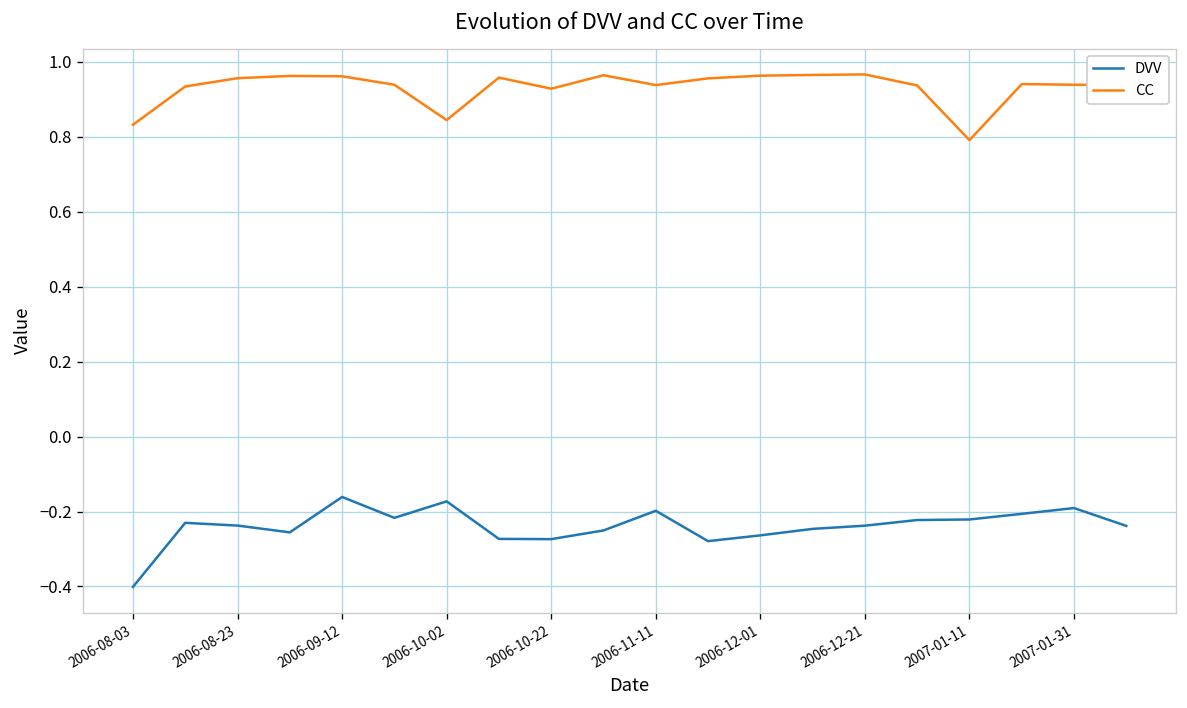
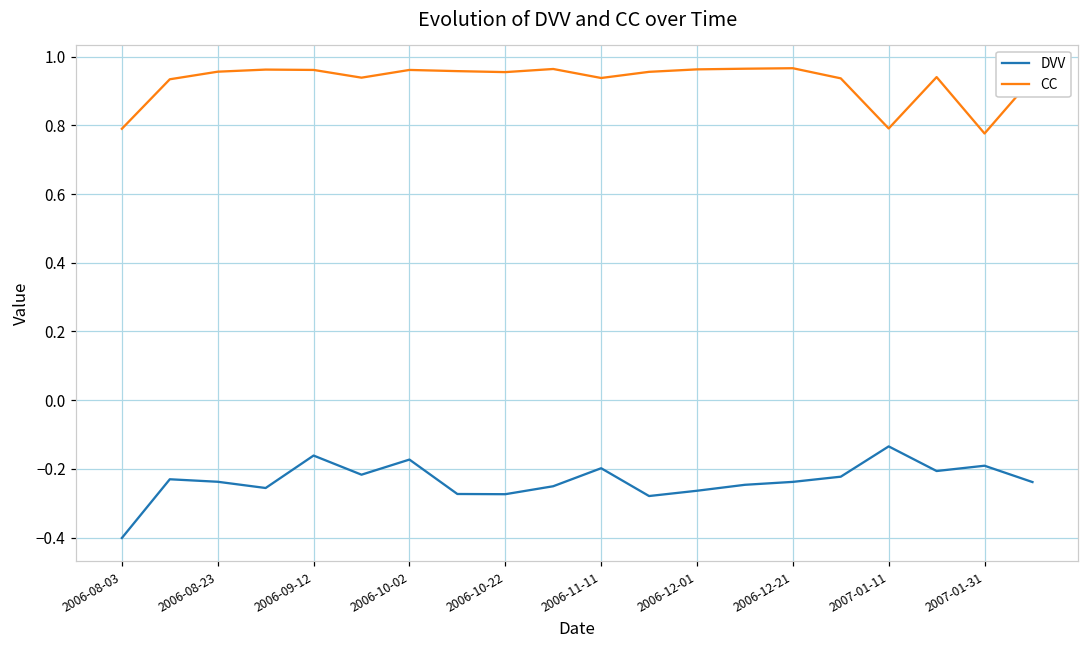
  {
    "DVV": {
      "2006-08-03": -0.40,
      "2006-08-23": -0.24,
      "2006-09-12": -0.16,
      "2006-10-02": -0.17,
      "2006-10-22": -0.27,
      "2006-11-11": -0.20,
      "2006-12-01": -0.26,
      "2006-12-21": -0.24,
-     "2007-01-11": -0.22,
+     "2007-01-11": -0.13,
      "2007-01-31": -0.19
    },
    "CC": {
-     "2006-08-03": 0.83,
+     "2006-08-03": 0.79,
      "2006-08-23": 0.96,
      "2006-09-12": 0.96,
-     "2006-10-02": 0.84,
-     "2006-10-22": 0.93,
+     "2006-10-02": 0.96,
+     "2006-10-22": 0.95,
      "2006-11-11": 0.94,
      "2006-12-01": 0.96,
      "2006-12-21": 0.97,
      "2007-01-11": 0.79,
-     "2007-01-31": 0.94
+     "2007-01-31": 0.78
    }
  }
